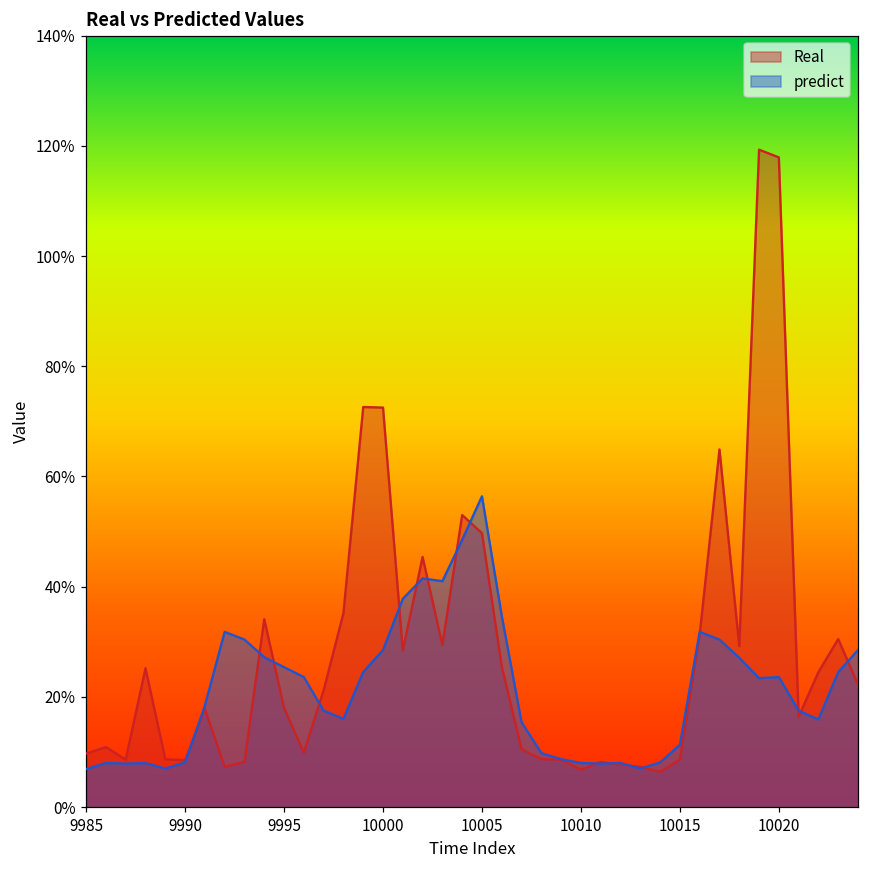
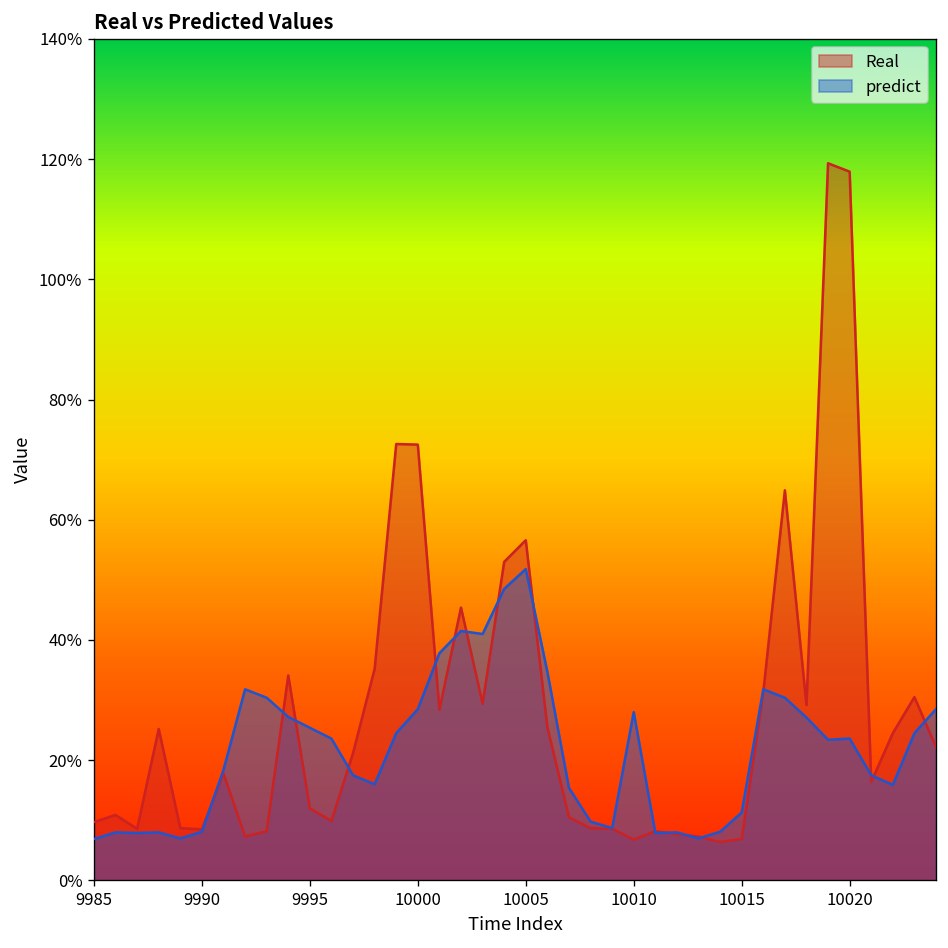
  {
    "Real": {
      "9985": "10%",
-     "9995": "18%",
+     "9995": "12%",
      "10000": "73%",
-     "10005": "50%",
+     "10005": "57%",
      "10010": "7%",
-     "10015": "9%",
+     "10015": "7%",
      "10020": "118%"
    },
    "predict": {
      "9985": "7%",
      "9995": "25%",
      "10000": "28%",
-     "10005": "56%",
-     "10010": "8%",
+     "10005": "52%",
+     "10010": "28%",
      "10015": "11%",
      "10020": "24%"
    }
  }
